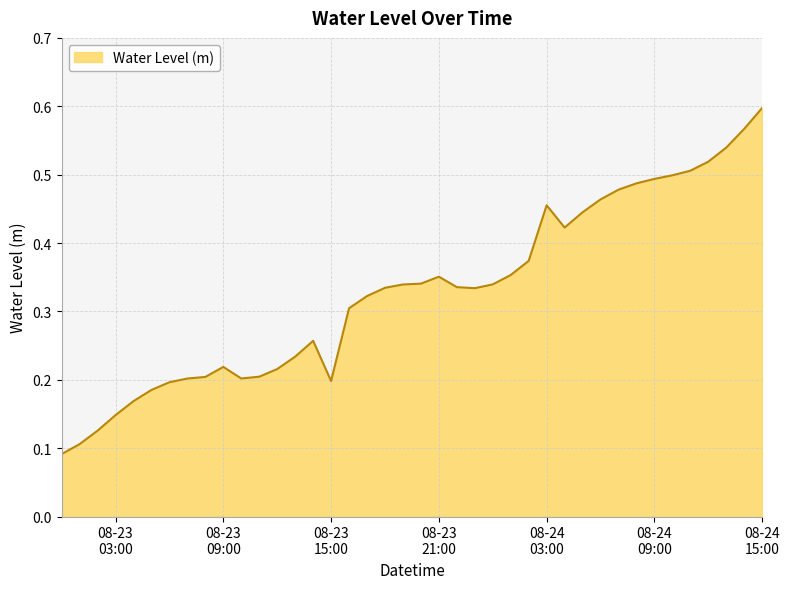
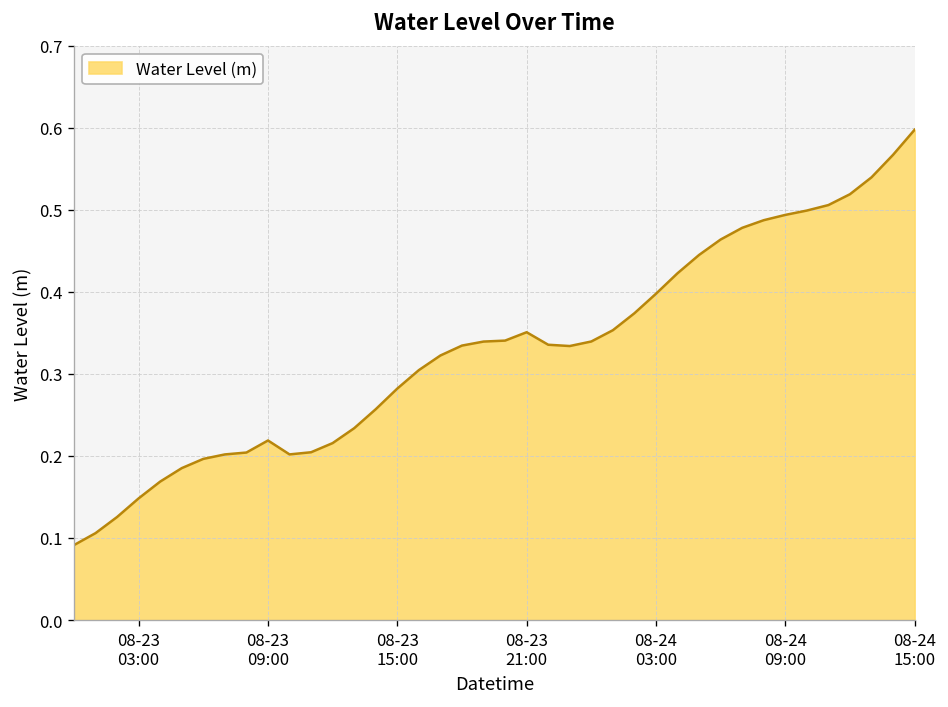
  {
    "08-23 03:00": 0.15,
    "08-23 09:00": 0.22,
-   "08-23 15:00": 0.20,
+   "08-23 15:00": 0.28,
    "08-23 21:00": 0.35,
-   "08-24 03:00": 0.46,
+   "08-24 03:00": 0.40,
    "08-24 09:00": 0.49,
    "08-24 15:00": 0.60
  }
